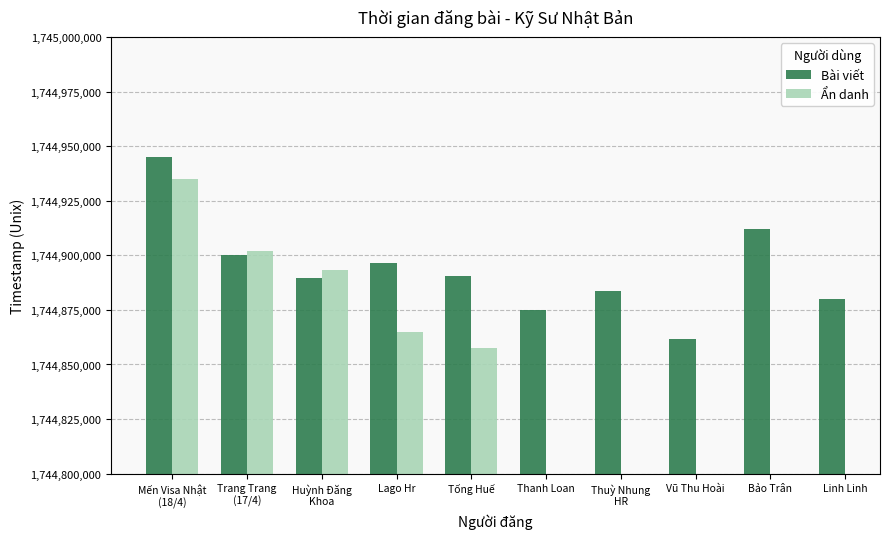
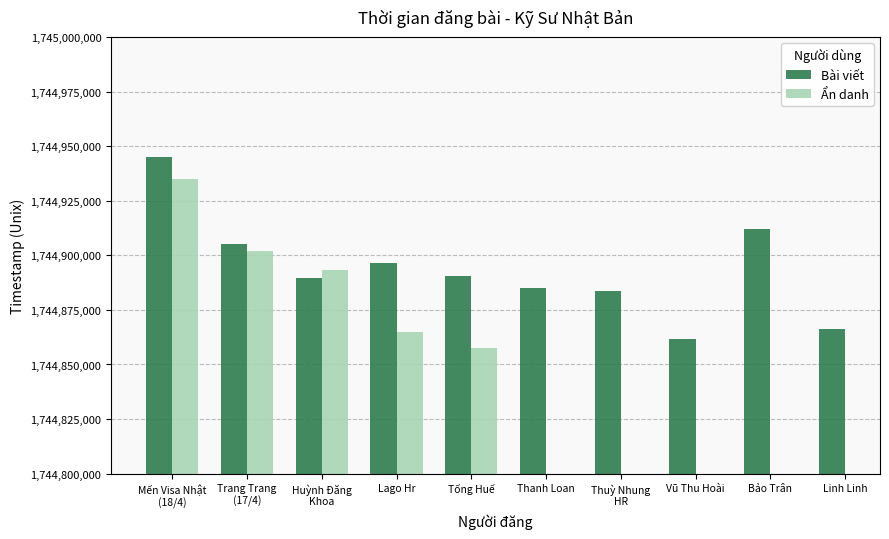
  {
    "Bài viết": {
      "Mến Visa Nhật (18/4)": "1,744,945,000",
-     "Trang Trang (17/4)": "1,744,900,000",
+     "Trang Trang (17/4)": "1,744,905,000",
      "Huỳnh Đăng Khoa": "1,744,890,000",
      "Lago Hr": "1,744,896,000",
      "Tống Huế": "1,744,891,000",
-     "Thanh Loan": "1,744,875,000",
+     "Thanh Loan": "1,744,885,000",
      "Thuỳ Nhung HR": "1,744,884,000",
      "Vũ Thu Hoài": "1,744,862,000",
      "Bảo Trân": "1,744,912,000",
-     "Linh Linh": "1,744,880,000"
+     "Linh Linh": "1,744,866,000"
    }
  }
